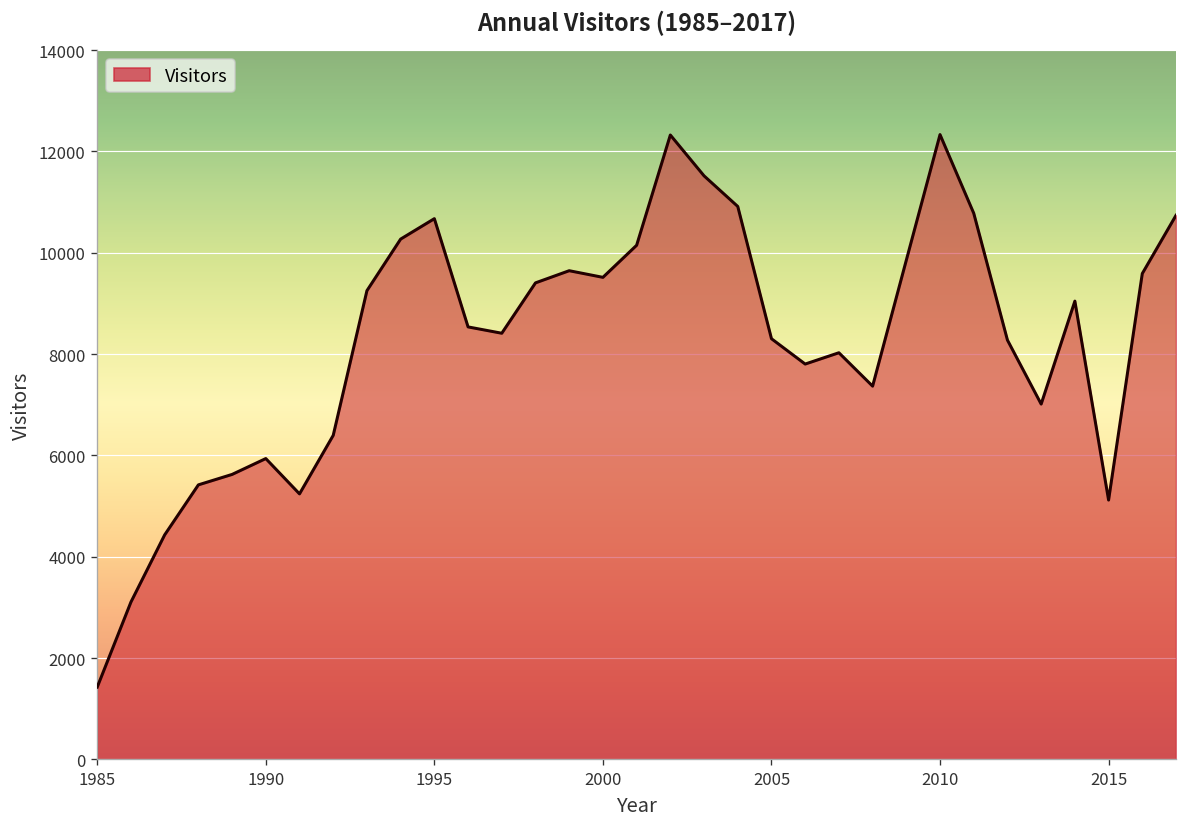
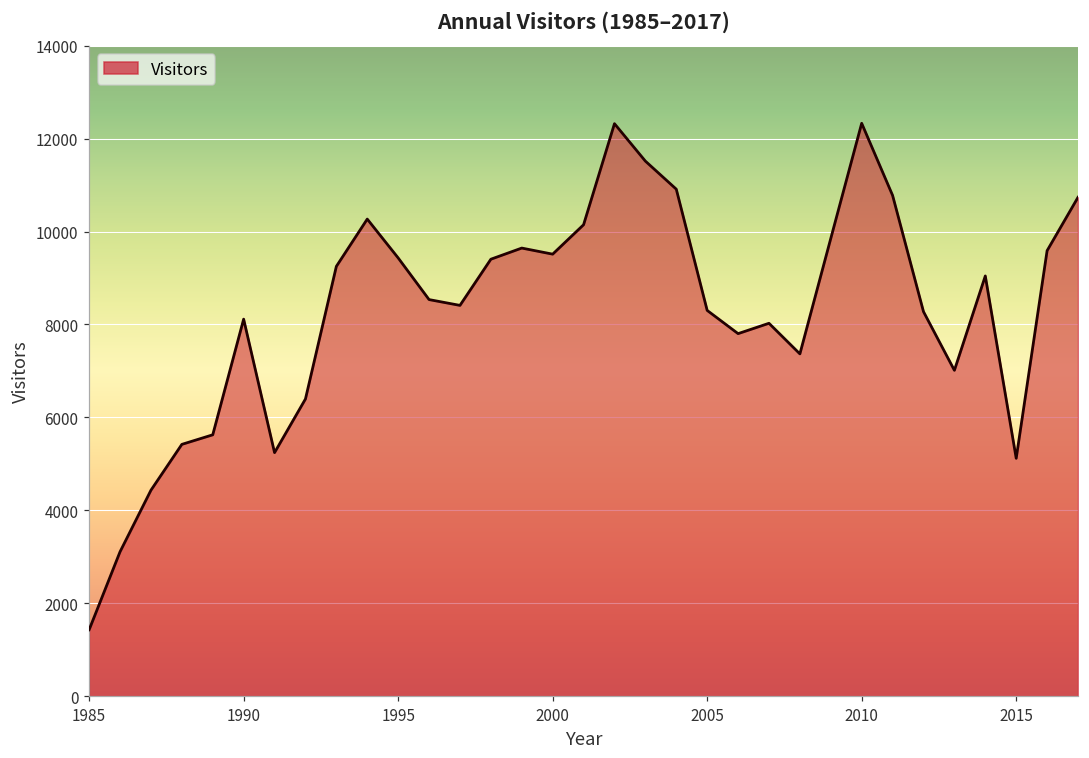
  {
    "1985": 1400,
-   "1990": 5900,
-   "1995": 10700,
+   "1990": 8100,
+   "1995": 9400,
    "2000": 9500,
    "2005": 8300,
    "2010": 12300,
    "2015": 5100
  }
